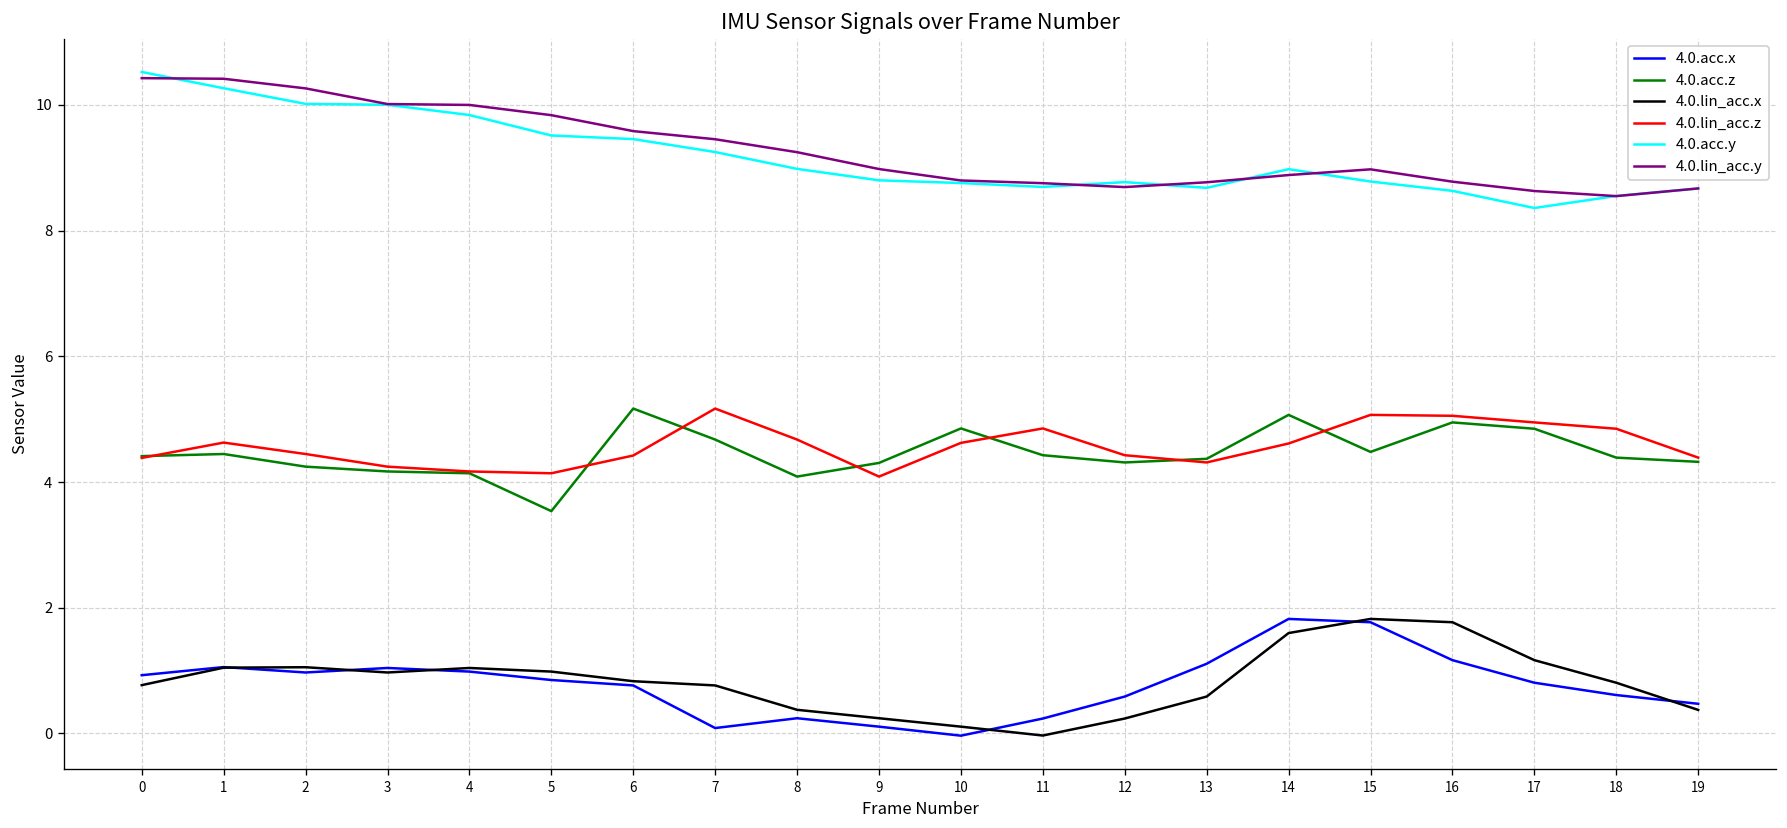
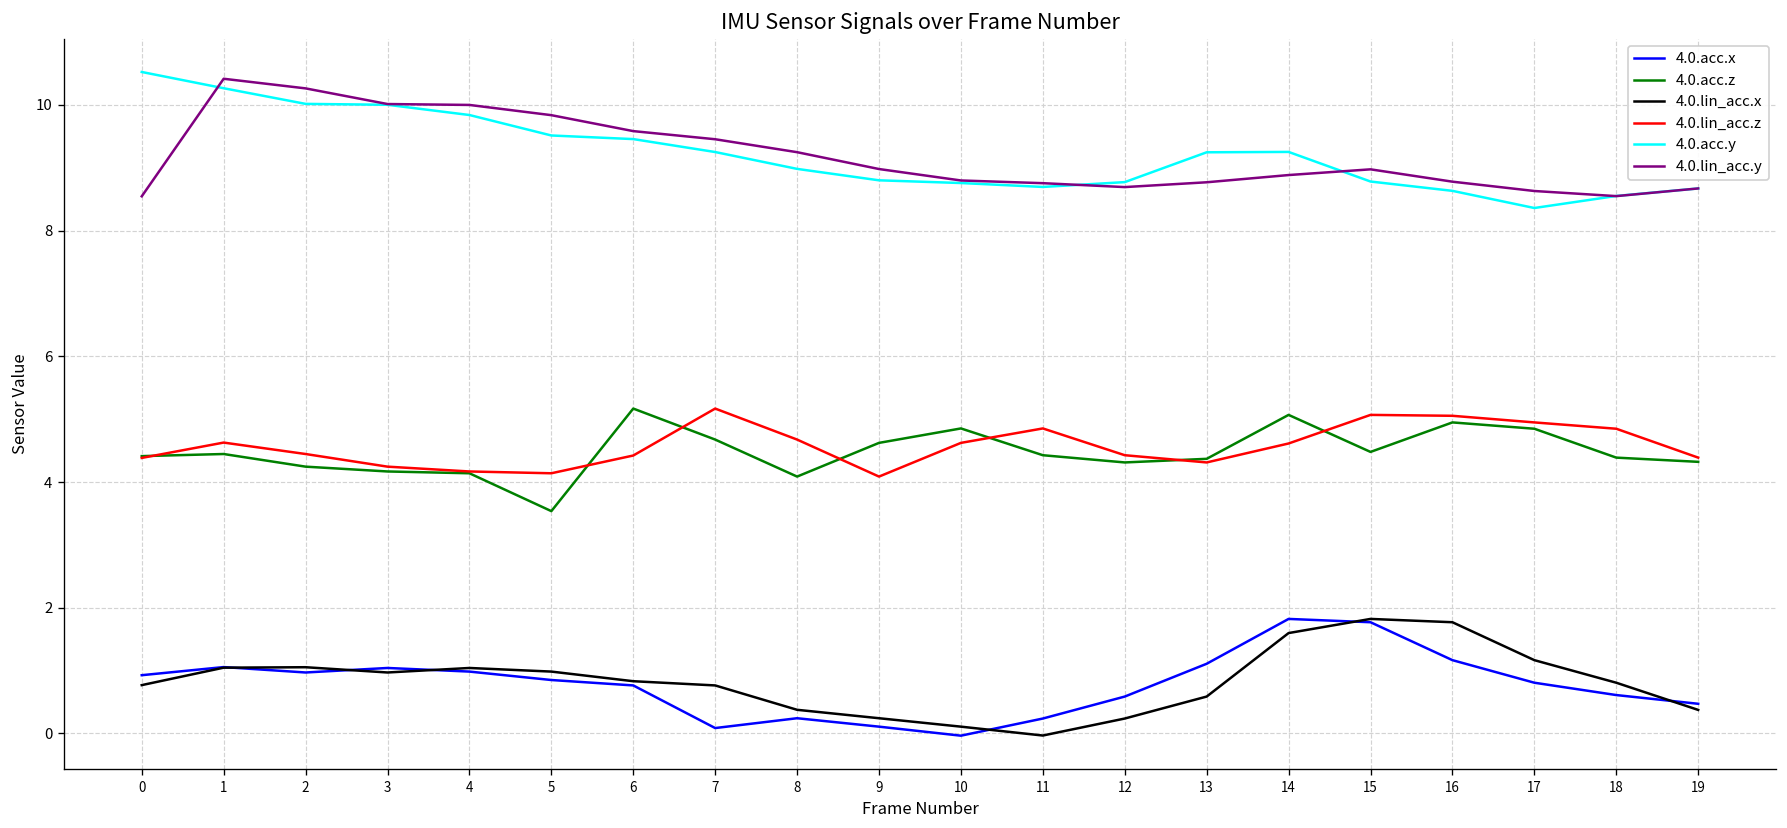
  {
    "4.0.acc.x": {
      "0": 0.9,
      "2": 1.0,
      "3": 1.0,
      "4": 1.0,
      "5": 0.8,
      "6": 0.8,
      "7": 0.1,
      "8": 0.2,
      "9": 0.1,
      "10": 0.0,
      "11": 0.2,
      "12": 0.6,
      "13": 1.1,
      "14": 1.8,
      "15": 1.8,
      "16": 1.2,
      "17": 0.8,
      "18": 0.6,
      "19": 0.5
    },
    "4.0.acc.z": {
      "1": 4.4,
      "2": 4.2,
      "3": 4.2,
      "5": 3.5,
      "6": 5.2,
      "7": 4.7,
      "8": 4.1,
-     "9": 4.3,
+     "9": 4.6,
      "10": 4.9,
      "11": 4.4,
      "12": 4.3,
      "13": 4.4,
      "14": 5.1,
      "15": 4.5,
      "16": 4.9,
      "17": 4.8,
      "18": 4.4,
      "19": 4.3
    },
    "4.0.lin_acc.x": {
      "0": 0.8,
      "2": 1.1,
      "3": 1.0,
      "4": 1.0,
      "5": 1.0,
      "6": 0.8,
      "7": 0.8,
      "8": 0.4,
      "9": 0.2,
      "10": 0.1,
      "11": 0.0,
      "12": 0.2,
      "13": 0.6,
      "14": 1.6,
      "15": 1.8,
      "16": 1.8,
      "17": 1.2,
      "18": 0.8,
      "19": 0.4
    },
    "4.0.lin_acc.z": {
      "1": 4.6,
      "2": 4.4,
      "3": 4.2,
      "5": 4.1,
      "6": 4.4,
      "7": 5.2,
      "8": 4.7,
      "9": 4.1,
      "10": 4.6,
      "11": 4.9,
      "12": 4.4,
      "13": 4.3,
      "14": 4.6,
      "15": 5.1,
      "16": 5.1,
      "17": 4.9,
      "18": 4.8,
      "19": 4.4
    },
    "4.0.acc.y": {
      "0": 10.5,
      "1": 10.3,
      "2": 10.0,
      "4": 9.8,
      "5": 9.5,
      "6": 9.5,
      "7": 9.3,
      "8": 9.0,
      "9": 8.8,
      "11": 8.7,
      "12": 8.8,
-     "13": 8.7,
-     "14": 9.0,
+     "13": 9.2,
+     "14": 9.3,
      "15": 8.8,
      "16": 8.6,
      "17": 8.4
    },
    "4.0.lin_acc.y": {
-     "0": 10.4,
+     "0": 8.5,
      "1": 10.4,
      "2": 10.3,
      "4": 10.0,
      "5": 9.8,
      "6": 9.6,
      "7": 9.5,
      "8": 9.2,
      "9": 9.0,
      "11": 8.8,
      "12": 8.7,
      "13": 8.8,
      "14": 8.9,
      "15": 9.0,
      "16": 8.8,
      "17": 8.6
    }
  }
